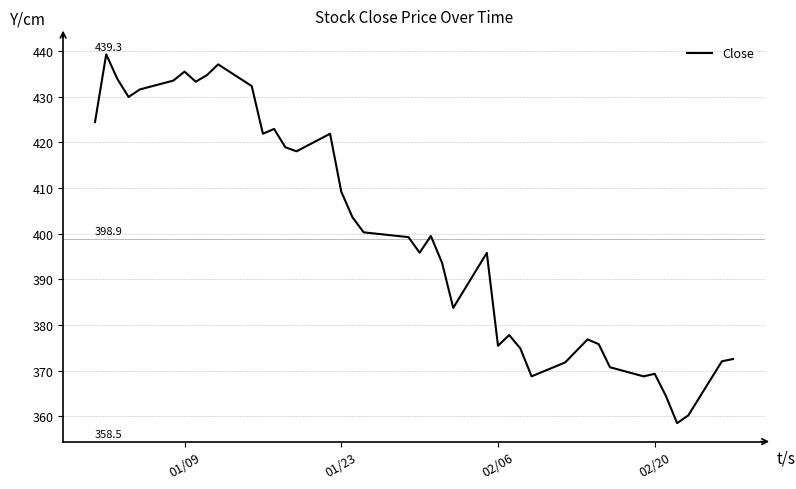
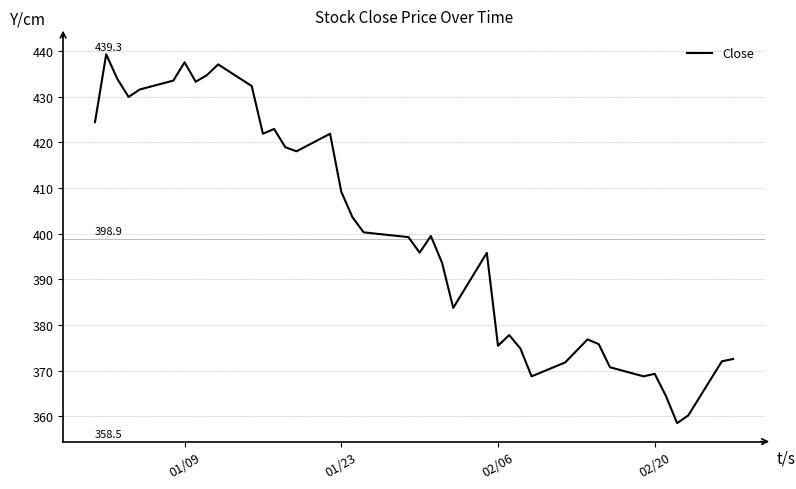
  {
-   "01/09": 436,
+   "01/09": 438,
    "01/23": 409,
    "02/06": 375,
    "02/20": 369
  }
